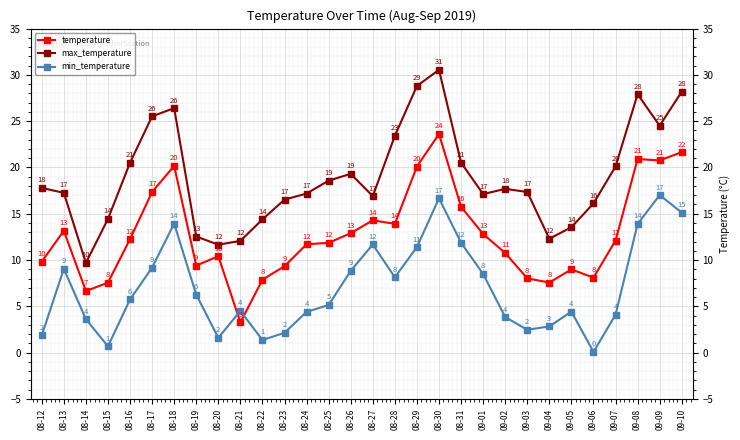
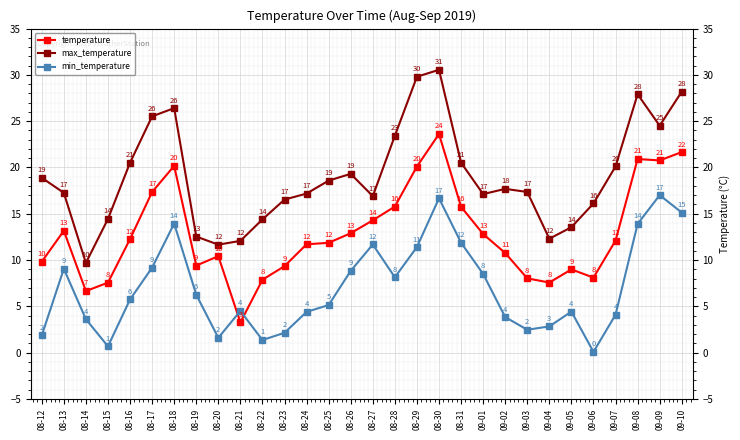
  {
    "temperature": {
      "08-12": 10,
      "08-13": 13,
      "08-14": 7,
      "08-15": 8,
      "08-16": 12,
      "08-17": 17,
      "08-18": 20,
      "08-19": 9,
      "08-22": 8,
      "08-23": 9,
      "08-24": 12,
      "08-25": 12,
      "08-26": 13,
      "08-27": 14,
-     "08-28": 14,
+     "08-28": 16,
      "08-29": 20,
      "08-30": 24,
      "08-31": 16,
      "09-01": 13,
      "09-02": 11,
      "09-03": 8,
      "09-04": 8,
      "09-05": 9,
      "09-06": 8,
      "09-07": 12,
      "09-08": 21,
      "09-09": 21,
      "09-10": 22
    },
    "max_temperature": {
-     "08-12": 18,
+     "08-12": 19,
      "08-13": 17,
      "08-14": 10,
      "08-15": 14,
      "08-16": 21,
      "08-17": 26,
      "08-18": 26,
      "08-19": 13,
      "08-20": 12,
      "08-21": 12,
      "08-22": 14,
      "08-23": 17,
      "08-24": 17,
      "08-25": 19,
      "08-26": 19,
      "08-27": 17,
      "08-28": 23,
-     "08-29": 29,
+     "08-29": 30,
      "08-30": 31,
      "08-31": 21,
      "09-01": 17,
      "09-02": 18,
      "09-03": 17,
      "09-04": 12,
      "09-05": 14,
      "09-06": 16,
      "09-07": 20,
      "09-08": 28,
      "09-09": 25,
      "09-10": 28
    },
    "min_temperature": {
      "08-12": 2,
      "08-13": 9,
      "08-14": 4,
      "08-15": 1,
      "08-16": 6,
      "08-17": 9,
      "08-18": 14,
      "08-19": 6,
      "08-20": 2,
      "08-21": 4,
      "08-22": 1,
      "08-23": 2,
      "08-24": 4,
      "08-25": 5,
      "08-26": 9,
      "08-27": 12,
      "08-28": 8,
      "08-29": 11,
      "08-30": 17,
      "08-31": 12,
      "09-01": 8,
      "09-02": 4,
      "09-03": 2,
      "09-04": 3,
      "09-05": 4,
      "09-06": 0,
      "09-07": 4,
      "09-08": 14,
      "09-09": 17,
      "09-10": 15
    }
  }
